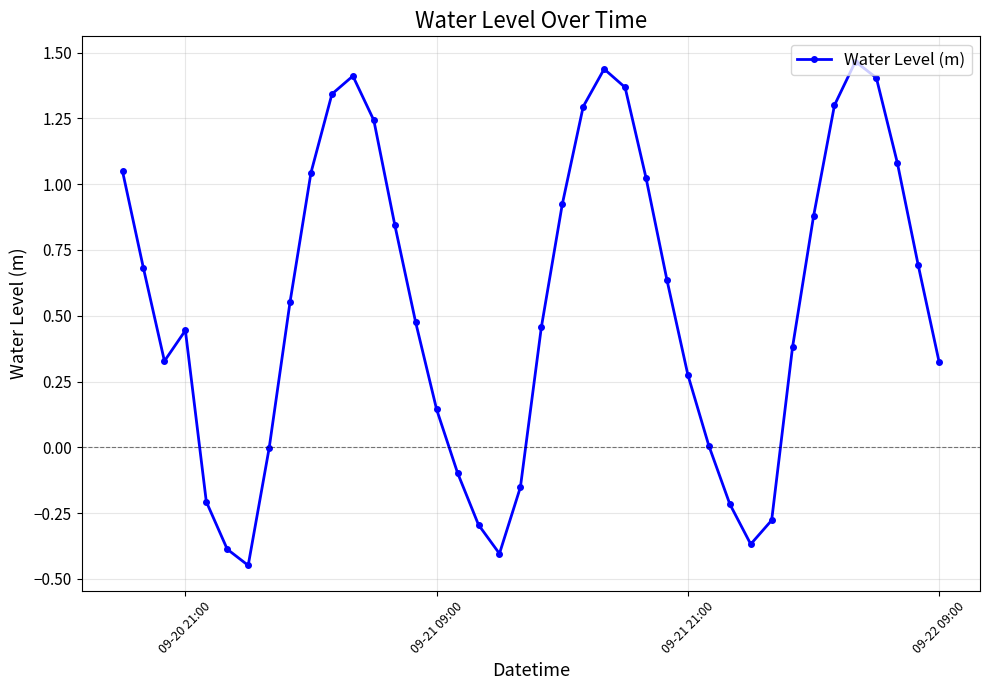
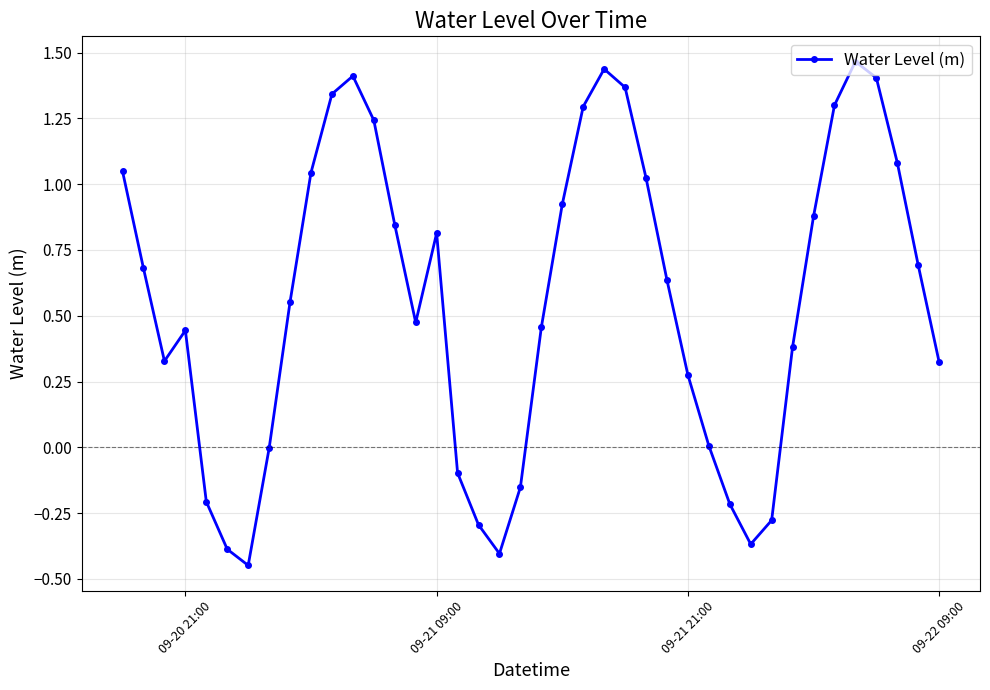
  {
    "09-20 21:00": 0.44,
-   "09-21 09:00": 0.14,
+   "09-21 09:00": 0.81,
    "09-21 21:00": 0.27,
    "09-22 09:00": 0.32
  }
